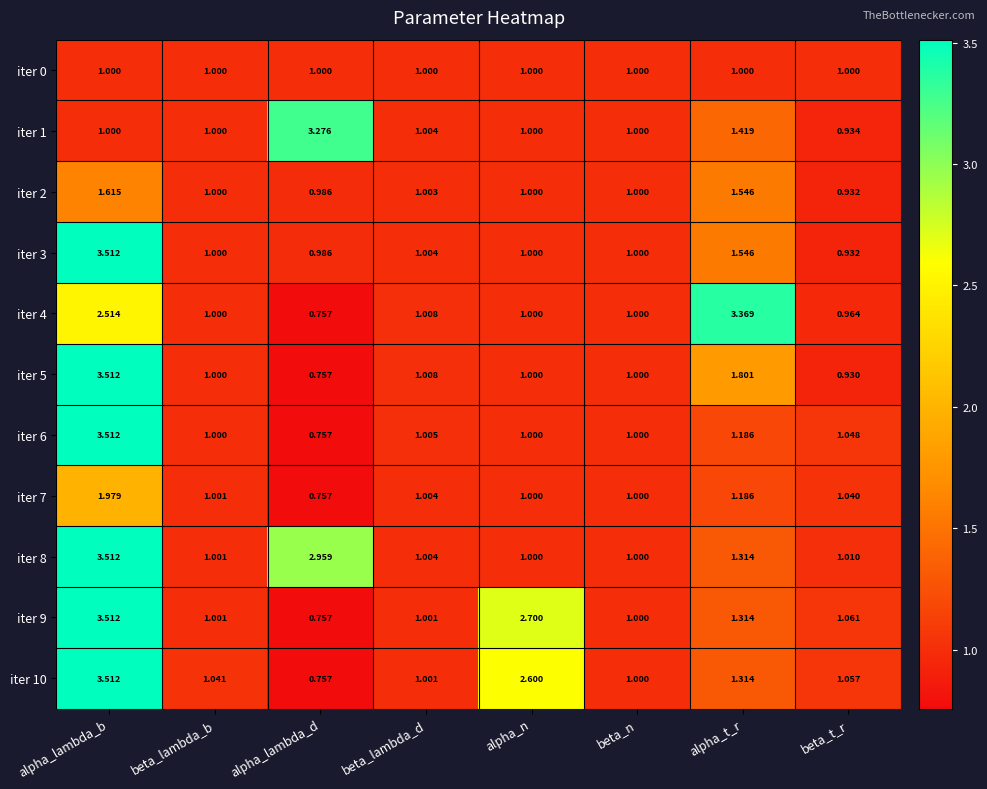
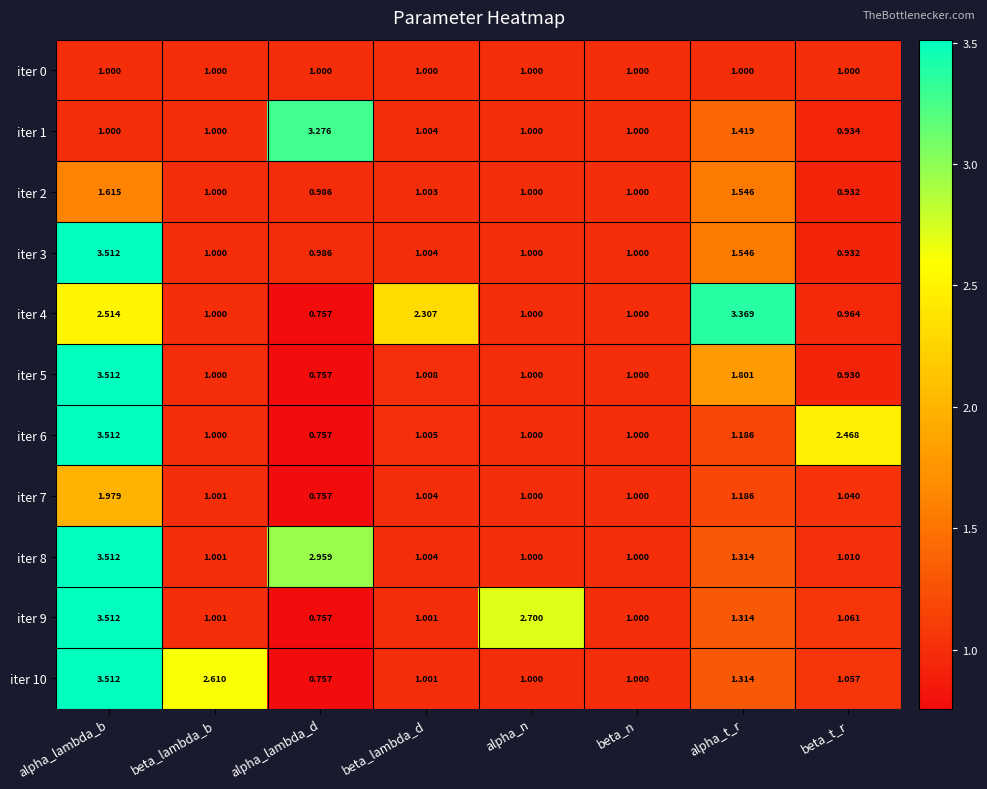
  {
    "iter 0": {
      "alpha_lambda_b": 1.000,
      "beta_lambda_b": 1.000,
      "alpha_lambda_d": 1.000,
      "beta_lambda_d": 1.000,
      "alpha_n": 1.000,
      "beta_n": 1.000,
      "alpha_t_r": 1.000,
      "beta_t_r": 1.000
    },
    "iter 1": {
      "alpha_lambda_b": 1.000,
      "beta_lambda_b": 1.000,
      "alpha_lambda_d": 3.276,
      "beta_lambda_d": 1.004,
      "alpha_n": 1.000,
      "beta_n": 1.000,
      "alpha_t_r": 1.419,
      "beta_t_r": 0.934
    },
    "iter 2": {
      "alpha_lambda_b": 1.615,
      "beta_lambda_b": 1.000,
      "alpha_lambda_d": 0.986,
      "beta_lambda_d": 1.003,
      "alpha_n": 1.000,
      "beta_n": 1.000,
      "alpha_t_r": 1.546,
      "beta_t_r": 0.932
    },
    "iter 3": {
      "alpha_lambda_b": 3.512,
      "beta_lambda_b": 1.000,
      "alpha_lambda_d": 0.986,
      "beta_lambda_d": 1.004,
      "alpha_n": 1.000,
      "beta_n": 1.000,
      "alpha_t_r": 1.546,
      "beta_t_r": 0.932
    },
    "iter 4": {
      "alpha_lambda_b": 2.514,
      "beta_lambda_b": 1.000,
      "alpha_lambda_d": 0.757,
-     "beta_lambda_d": 1.008,
+     "beta_lambda_d": 2.307,
      "alpha_n": 1.000,
      "beta_n": 1.000,
      "alpha_t_r": 3.369,
      "beta_t_r": 0.964
    },
    "iter 5": {
      "alpha_lambda_b": 3.512,
      "beta_lambda_b": 1.000,
      "alpha_lambda_d": 0.757,
      "beta_lambda_d": 1.008,
      "alpha_n": 1.000,
      "beta_n": 1.000,
      "alpha_t_r": 1.801,
      "beta_t_r": 0.930
    },
    "iter 6": {
      "alpha_lambda_b": 3.512,
      "beta_lambda_b": 1.000,
      "alpha_lambda_d": 0.757,
      "beta_lambda_d": 1.005,
      "alpha_n": 1.000,
      "beta_n": 1.000,
      "alpha_t_r": 1.186,
-     "beta_t_r": 1.048
+     "beta_t_r": 2.468
    },
    "iter 7": {
      "alpha_lambda_b": 1.979,
      "beta_lambda_b": 1.001,
      "alpha_lambda_d": 0.757,
      "beta_lambda_d": 1.004,
      "alpha_n": 1.000,
      "beta_n": 1.000,
      "alpha_t_r": 1.186,
      "beta_t_r": 1.040
    },
    "iter 8": {
      "alpha_lambda_b": 3.512,
      "beta_lambda_b": 1.001,
      "alpha_lambda_d": 2.959,
      "beta_lambda_d": 1.004,
      "alpha_n": 1.000,
      "beta_n": 1.000,
      "alpha_t_r": 1.314,
      "beta_t_r": 1.010
    },
    "iter 9": {
      "alpha_lambda_b": 3.512,
      "beta_lambda_b": 1.001,
      "alpha_lambda_d": 0.757,
      "beta_lambda_d": 1.001,
      "alpha_n": 2.700,
      "beta_n": 1.000,
      "alpha_t_r": 1.314,
      "beta_t_r": 1.061
    },
    "iter 10": {
      "alpha_lambda_b": 3.512,
-     "beta_lambda_b": 1.041,
+     "beta_lambda_b": 2.610,
      "alpha_lambda_d": 0.757,
      "beta_lambda_d": 1.001,
-     "alpha_n": 2.600,
+     "alpha_n": 1.000,
      "beta_n": 1.000,
      "alpha_t_r": 1.314,
      "beta_t_r": 1.057
    }
  }
